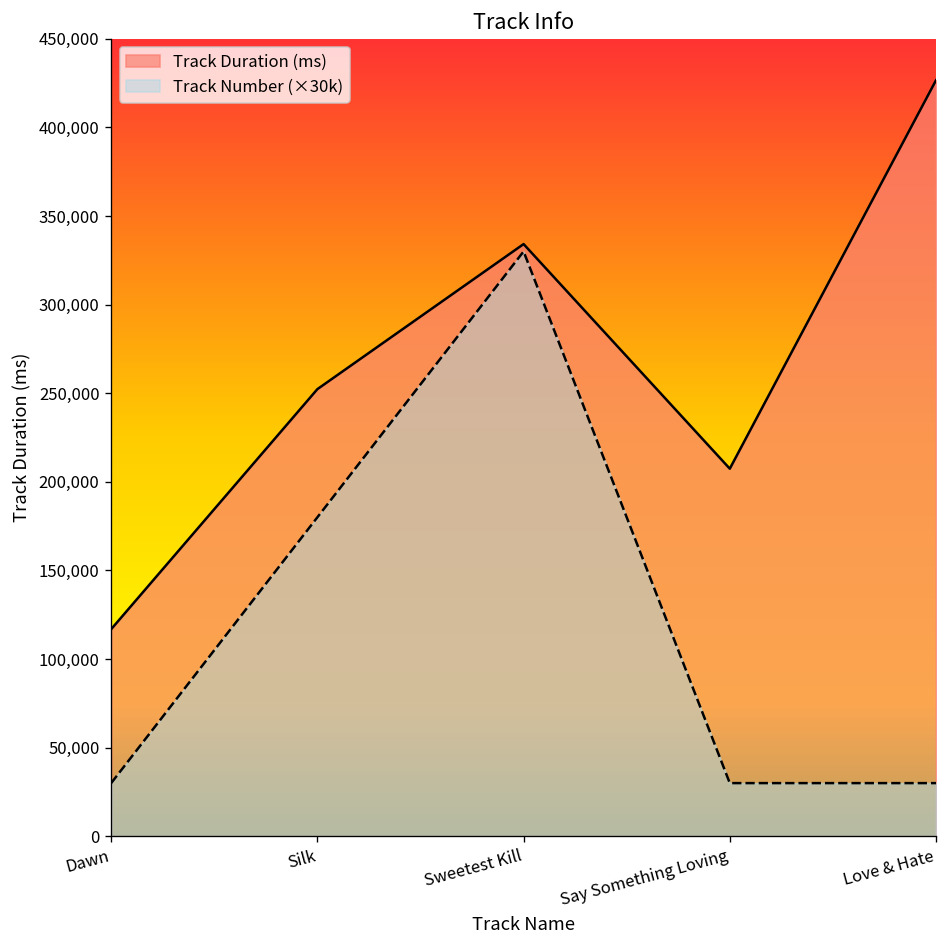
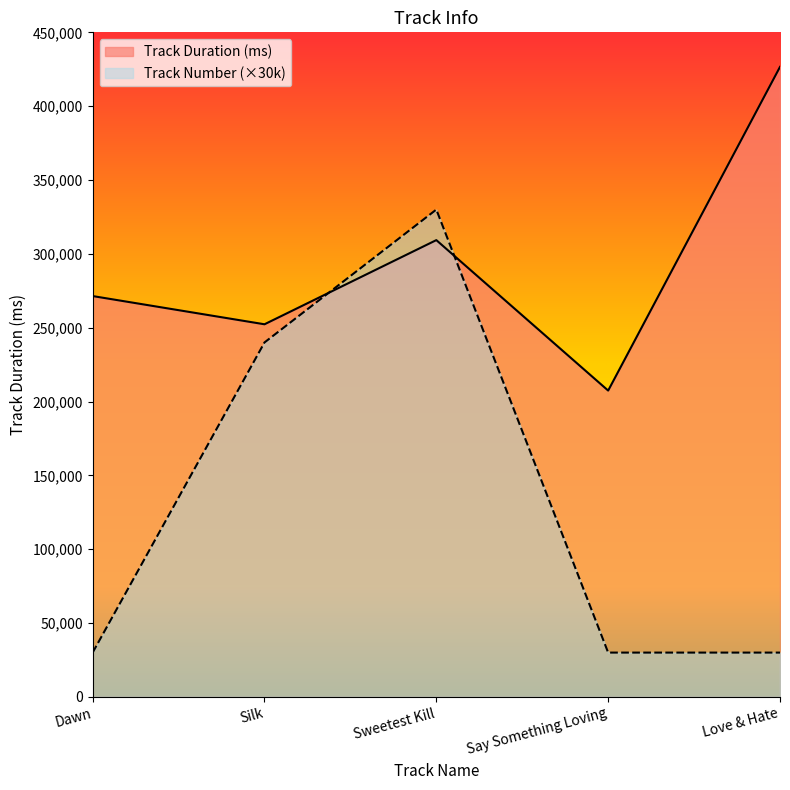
  {
    "Track Duration (ms)": {
-     "Dawn": "117,000",
+     "Dawn": "271,000",
      "Silk": "252,000",
-     "Sweetest Kill": "334,000",
+     "Sweetest Kill": "309,000",
      "Say Something Loving": "207,000",
      "Love & Hate": "427,000"
    },
    "Track Number (×30k)": {
      "Dawn": "30,000",
-     "Silk": "180,000",
+     "Silk": "240,000",
      "Sweetest Kill": "330,000",
      "Say Something Loving": "30,000",
      "Love & Hate": "30,000"
    }
  }
